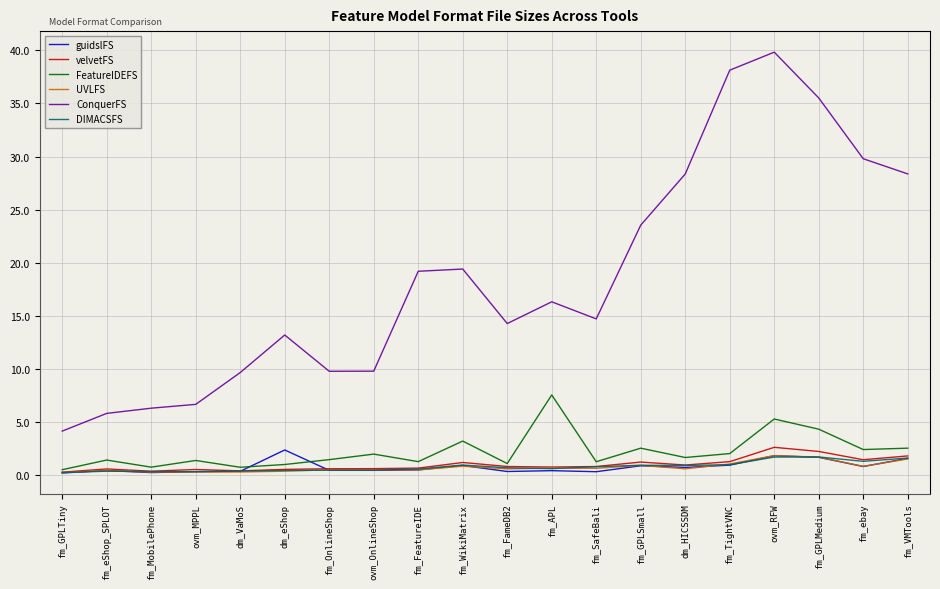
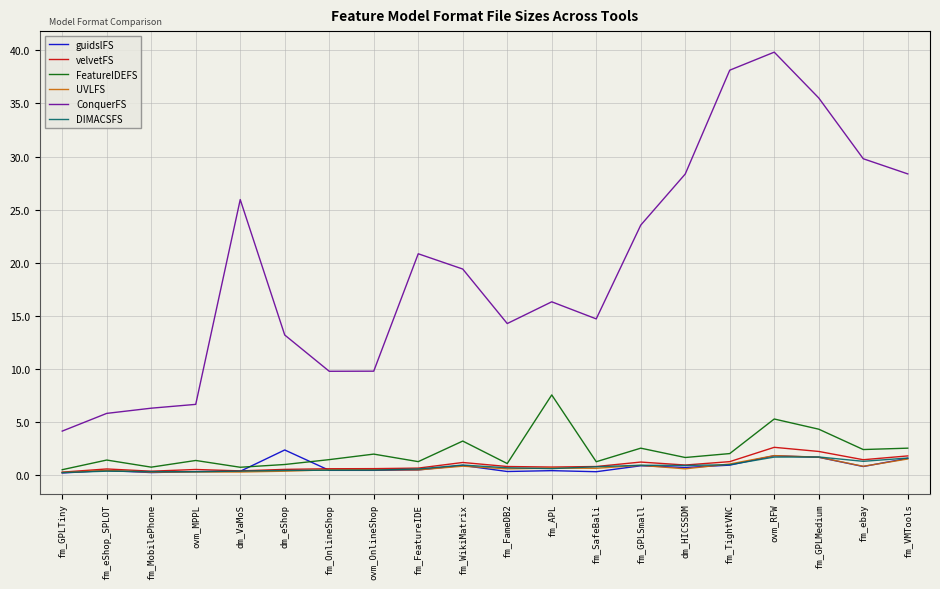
  {
    "guidslFS": {
      "dm_eShop": 2.3,
      "fm_FameDB2": 0.3,
      "fm_SafeBali": 0.3
    },
    "velvetFS": {
      "fm_GPLSmall": 1.2,
      "ovm_RFW": 2.6,
      "fm_GPLMedium": 2.2
    },
    "FeatureIDEFS": {
      "fm_eShop_SPLOT": 1.4,
      "fm_MobilePhone": 0.7,
      "ovm_MPPL": 1.3,
      "dm_VaMoS": 0.7,
      "dm_eShop": 1.0,
      "fm_OnlineShop": 1.4,
      "ovm_OnlineShop": 1.9,
      "fm_FeatureIDE": 1.2,
      "fm_WikiMatrix": 3.2,
      "fm_FameDB2": 1.1,
      "fm_APL": 7.5,
      "fm_SafeBali": 1.2,
      "fm_GPLSmall": 2.5,
      "dm_HICSSDM": 1.6,
      "fm_TightVNC": 2.0,
      "ovm_RFW": 5.3,
      "fm_GPLMedium": 4.3,
      "fm_ebay": 2.4,
      "fm_VMTools": 2.5
    },
    "ConquerFS": {
      "fm_GPLTiny": 4.1,
      "fm_eShop_SPLOT": 5.8,
      "fm_MobilePhone": 6.3,
      "ovm_MPPL": 6.6,
-     "dm_VaMoS": 9.6,
+     "dm_VaMoS": 25.9,
      "dm_eShop": 13.2,
      "fm_OnlineShop": 9.8,
      "ovm_OnlineShop": 9.8,
-     "fm_FeatureIDE": 19.2,
+     "fm_FeatureIDE": 20.8,
      "fm_WikiMatrix": 19.4,
      "fm_FameDB2": 14.3,
      "fm_APL": 16.3,
      "fm_SafeBali": 14.7,
      "fm_GPLSmall": 23.5,
      "dm_HICSSDM": 28.4,
      "fm_TightVNC": 38.1,
      "ovm_RFW": 39.8,
      "fm_GPLMedium": 35.5,
      "fm_ebay": 29.8,
      "fm_VMTools": 28.4
    }
  }
